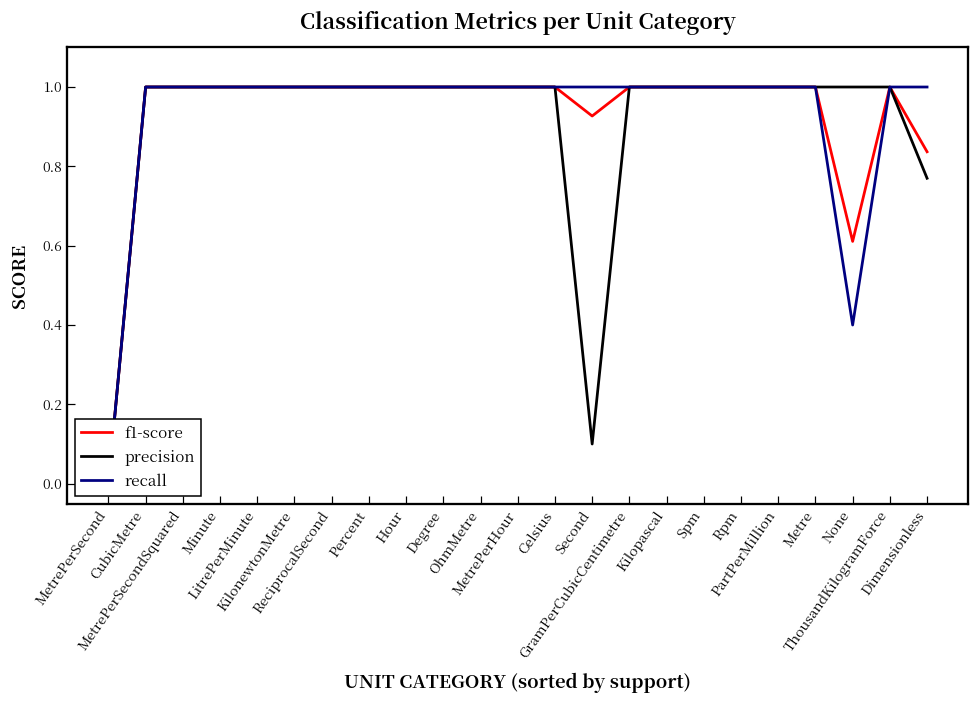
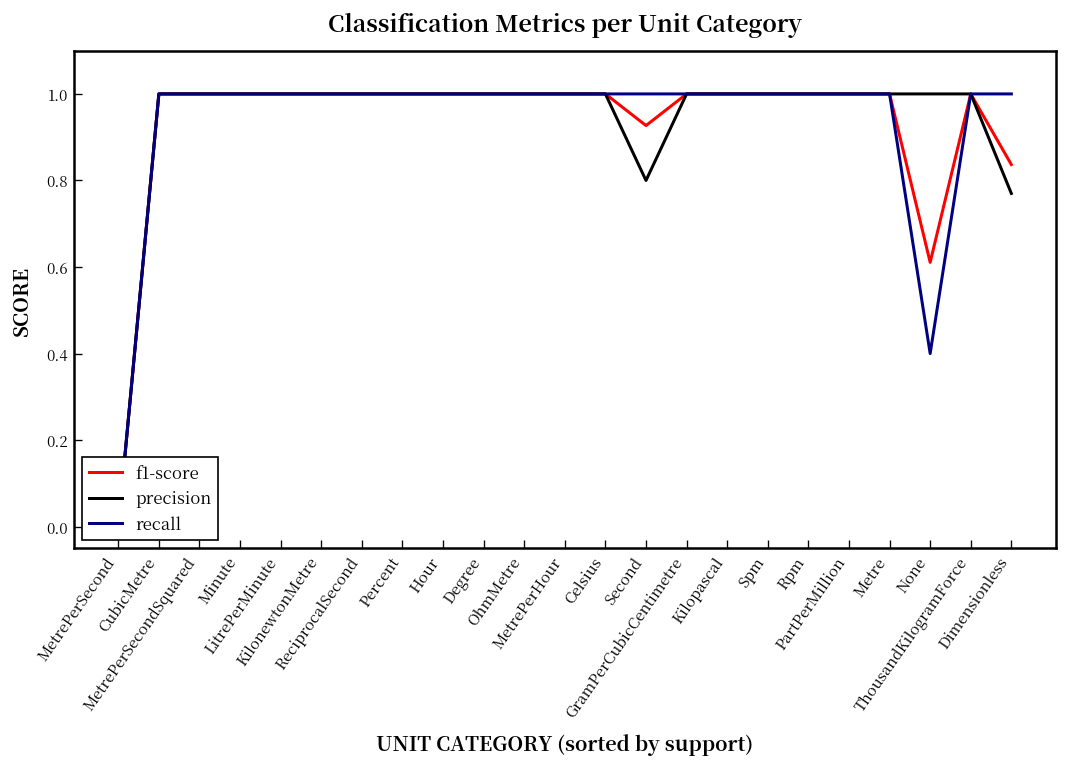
  {
    "f1-score": {
      "Second": 0.93,
      "None": 0.61,
      "Dimensionless": 0.84
    },
    "precision": {
-     "Second": 0.1,
+     "Second": 0.8,
      "None": 1.0,
      "Dimensionless": 0.77
    },
    "recall": {
      "Second": 1.0,
      "None": 0.4,
      "Dimensionless": 1.0
    }
  }
